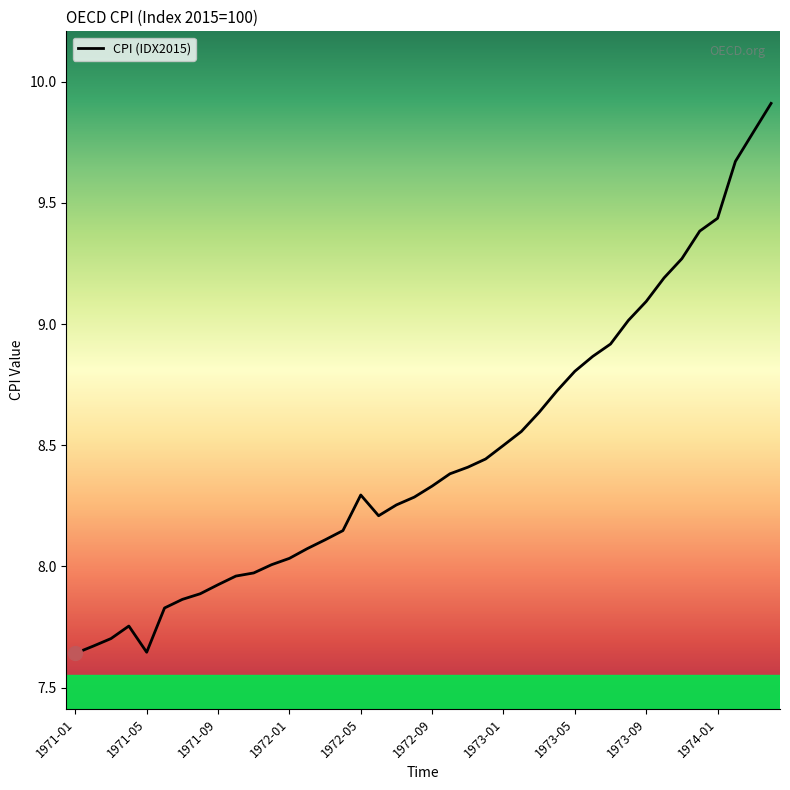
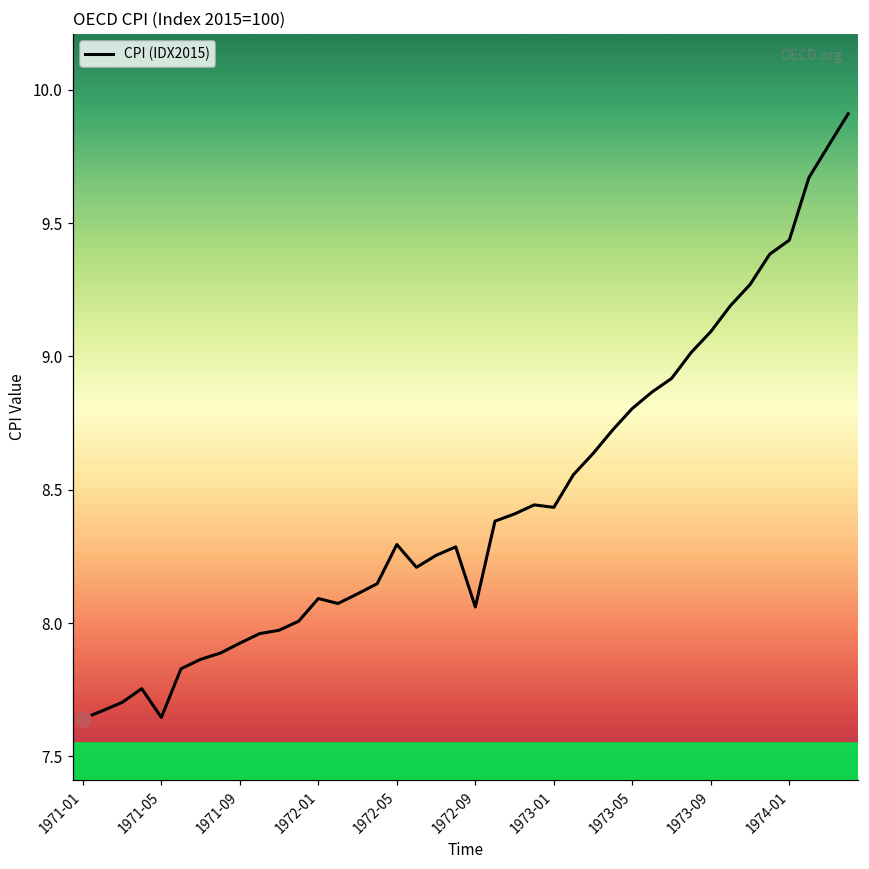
  {
    "CPI (IDX2015)": {
      "1971-05": 7.65,
      "1971-09": 7.92,
-     "1972-01": 8.03,
+     "1972-01": 8.09,
      "1972-05": 8.29,
-     "1972-09": 8.33,
-     "1973-01": 8.50,
+     "1972-09": 8.06,
+     "1973-01": 8.43,
      "1973-05": 8.80,
      "1973-09": 9.09,
      "1974-01": 9.44
    }
  }
